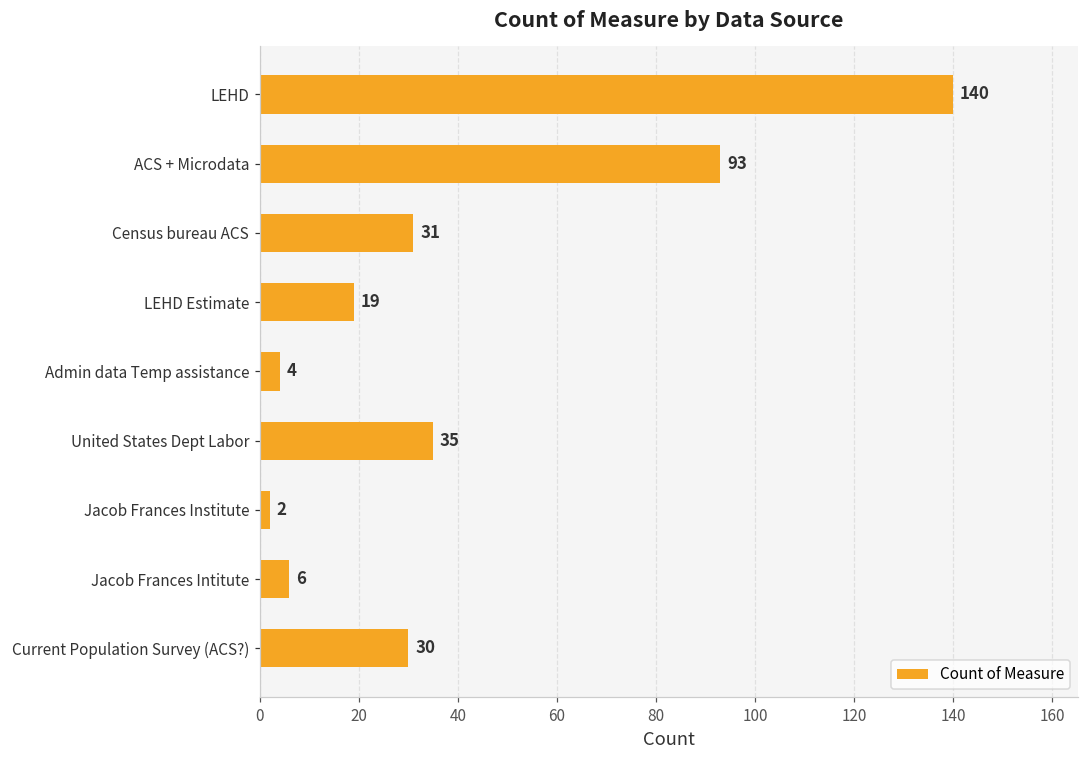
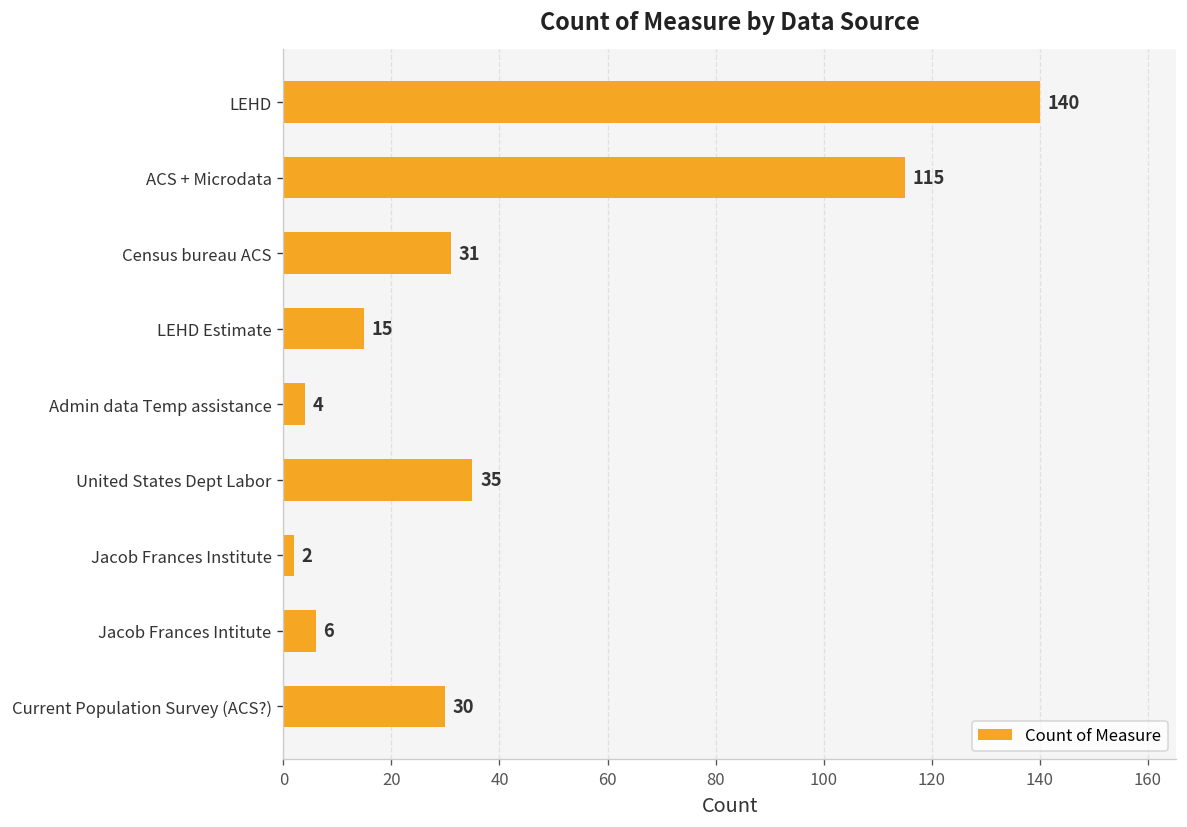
  {
    "LEHD": 140,
-   "ACS + Microdata": 93,
+   "ACS + Microdata": 115,
    "Census bureau ACS": 31,
-   "LEHD Estimate": 19,
+   "LEHD Estimate": 15,
    "Admin data Temp assistance": 4,
    "United States Dept Labor": 35,
    "Jacob Frances Institute": 2,
    "Jacob Frances Intitute": 6,
    "Current Population Survey (ACS?)": 30
  }
